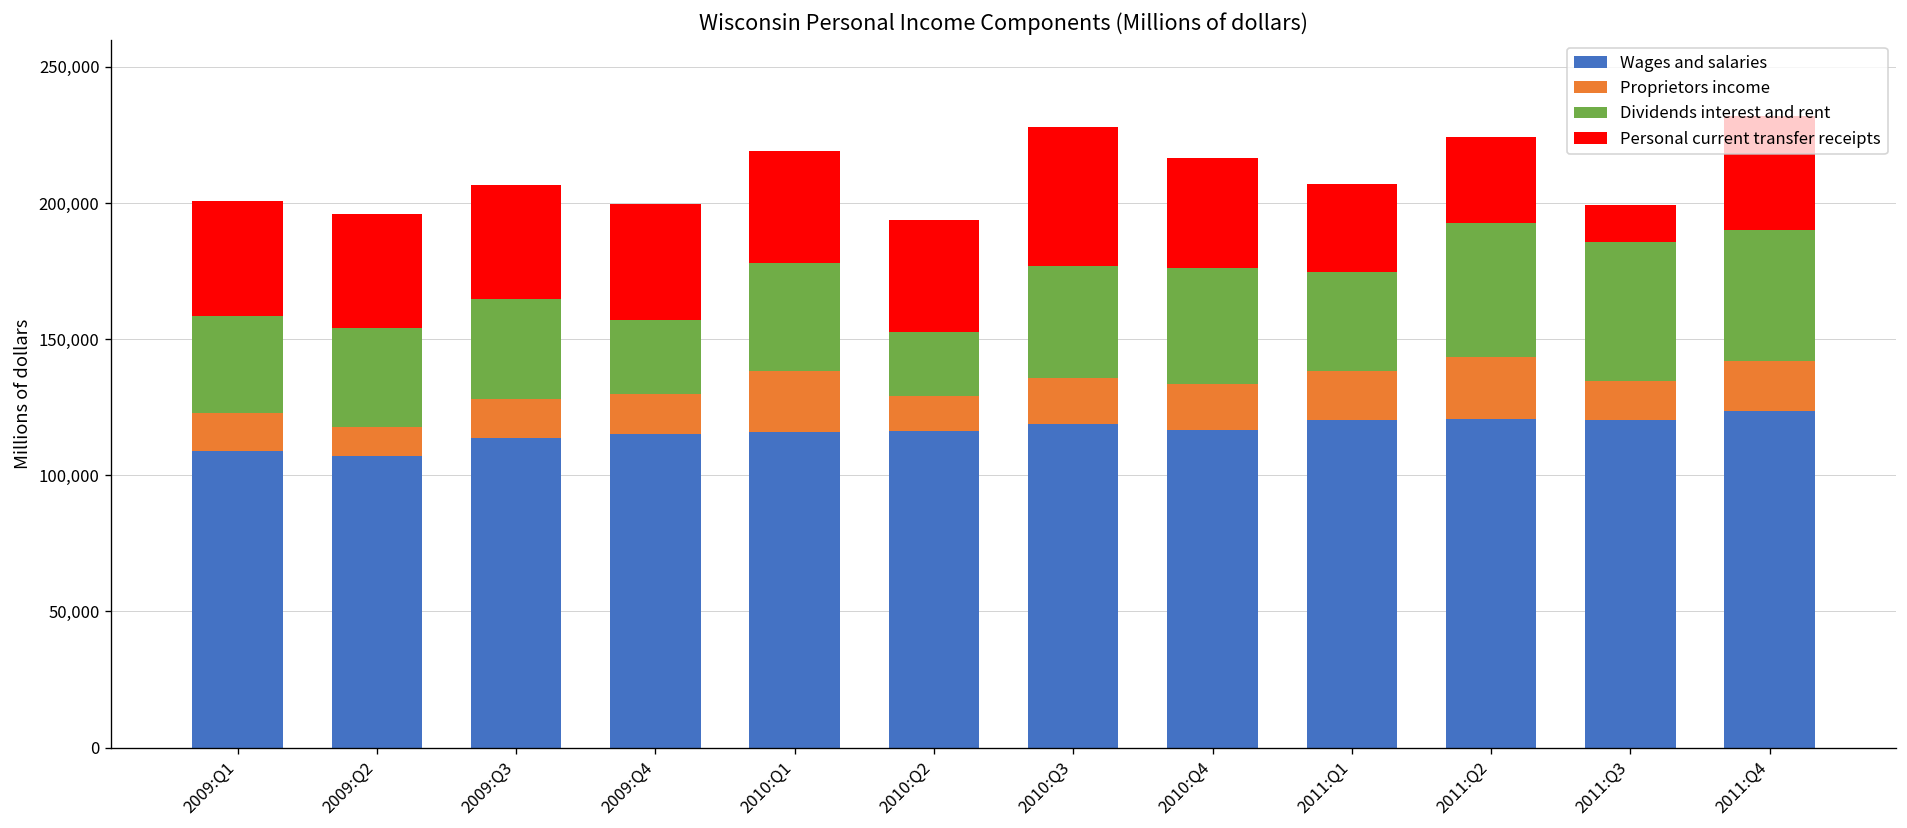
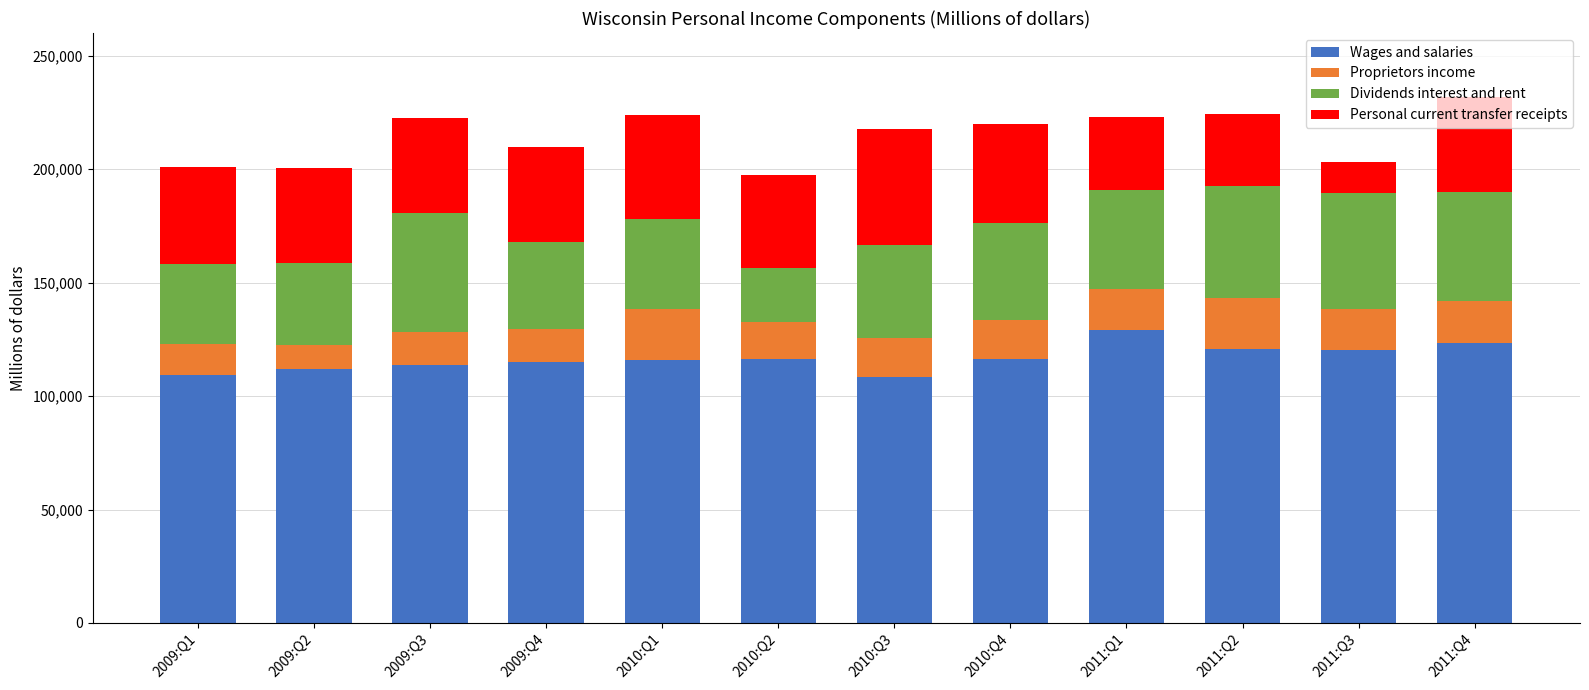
  {
    "Wages and salaries": {
      "2009:Q1": "109,000",
-     "2009:Q2": "107,000",
+     "2009:Q2": "112,000",
      "2009:Q3": "114,000",
      "2009:Q4": "115,000",
      "2010:Q1": "116,000",
      "2010:Q2": "116,000",
-     "2010:Q3": "119,000",
+     "2010:Q3": "108,000",
      "2010:Q4": "116,000",
-     "2011:Q1": "120,000",
+     "2011:Q1": "129,000",
      "2011:Q2": "121,000",
      "2011:Q3": "120,000",
      "2011:Q4": "124,000"
    },
    "Proprietors income": {
      "2009:Q1": "14,000",
      "2009:Q2": "11,000",
      "2009:Q3": "15,000",
      "2009:Q4": "15,000",
      "2010:Q1": "22,000",
-     "2010:Q2": "13,000",
+     "2010:Q2": "16,000",
      "2010:Q3": "17,000",
      "2010:Q4": "17,000",
      "2011:Q1": "18,000",
      "2011:Q2": "23,000",
-     "2011:Q3": "14,000",
+     "2011:Q3": "18,000",
      "2011:Q4": "18,000"
    },
    "Dividends interest and rent": {
      "2009:Q1": "36,000",
      "2009:Q2": "36,000",
-     "2009:Q3": "37,000",
-     "2009:Q4": "28,000",
+     "2009:Q3": "53,000",
+     "2009:Q4": "38,000",
      "2010:Q1": "40,000",
      "2010:Q2": "24,000",
      "2010:Q3": "41,000",
      "2010:Q4": "43,000",
-     "2011:Q1": "36,000",
+     "2011:Q1": "44,000",
      "2011:Q2": "49,000",
      "2011:Q3": "51,000",
      "2011:Q4": "48,000"
    },
    "Personal current transfer receipts": {
      "2009:Q1": "42,000",
      "2009:Q2": "42,000",
      "2009:Q3": "42,000",
      "2009:Q4": "42,000",
-     "2010:Q1": "41,000",
+     "2010:Q1": "46,000",
      "2010:Q2": "41,000",
      "2010:Q3": "51,000",
-     "2010:Q4": "40,000",
+     "2010:Q4": "44,000",
      "2011:Q1": "32,000",
      "2011:Q2": "32,000",
      "2011:Q3": "13,000"
    }
  }
